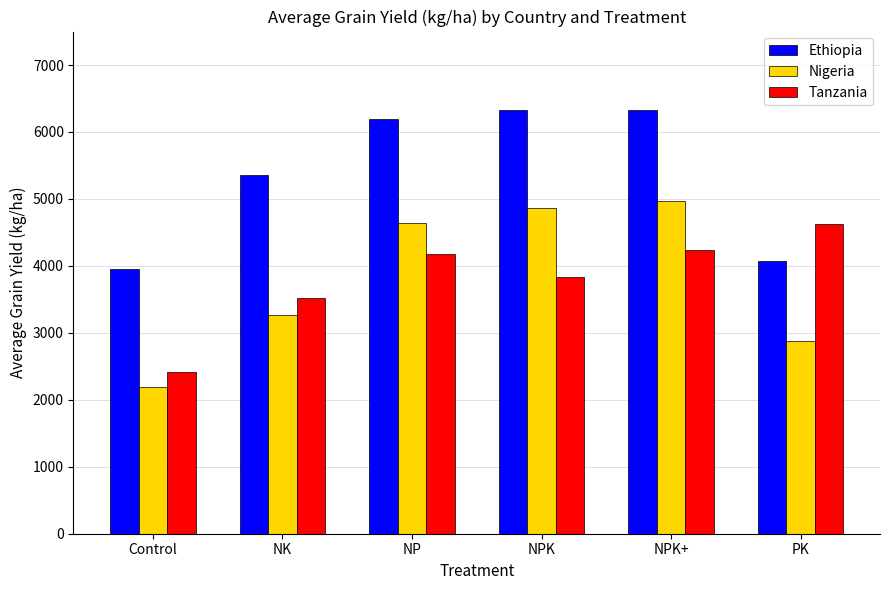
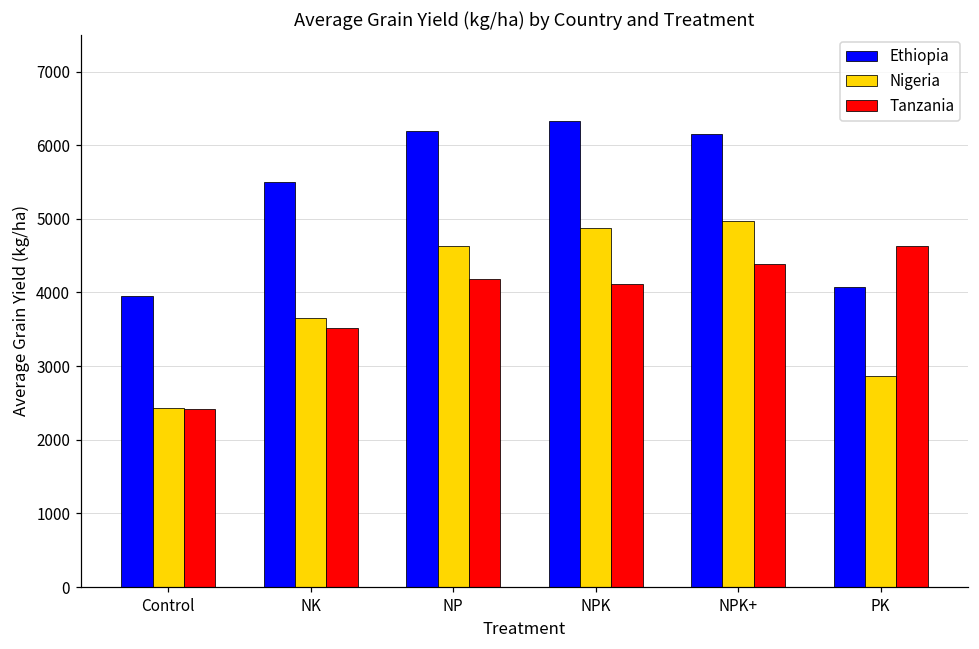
  {
    "Ethiopia": {
      "Control": 4000,
-     "NK": 5400,
+     "NK": 5500,
      "NP": 6200,
      "NPK": 6300,
-     "NPK+": 6300,
+     "NPK+": 6200,
      "PK": 4100
    },
    "Nigeria": {
-     "Control": 2200,
-     "NK": 3300,
+     "Control": 2400,
+     "NK": 3700,
      "NP": 4600,
      "NPK": 4900,
      "NPK+": 5000,
      "PK": 2900
    },
    "Tanzania": {
      "Control": 2400,
      "NK": 3500,
      "NP": 4200,
-     "NPK": 3800,
-     "NPK+": 4200,
+     "NPK": 4100,
+     "NPK+": 4400,
      "PK": 4600
    }
  }
